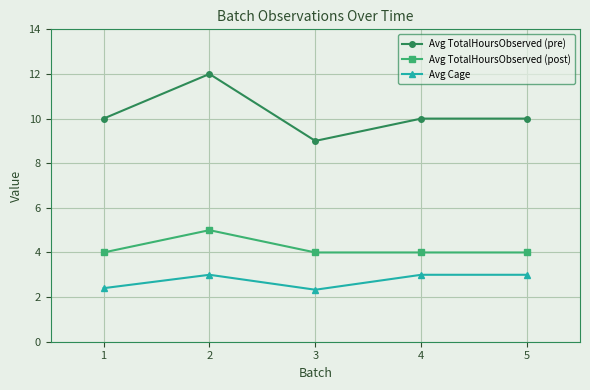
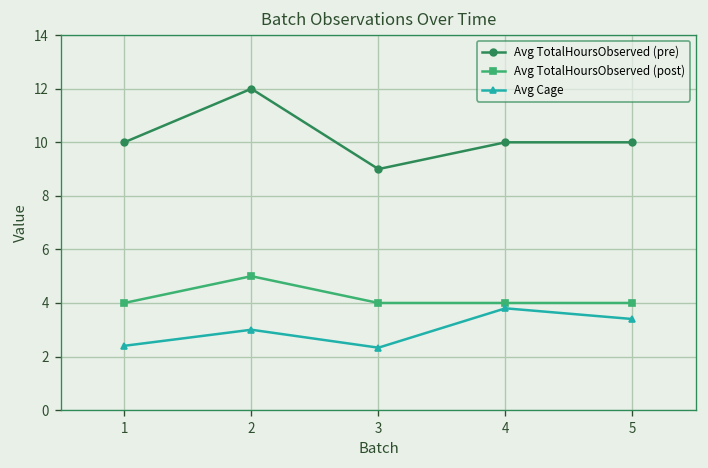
  {
    "Avg Cage": {
      "1": 2.4,
      "2": 3.0,
      "3": 2.3,
-     "4": 3.0,
-     "5": 3.0
+     "4": 3.8,
+     "5": 3.4
    }
  }
